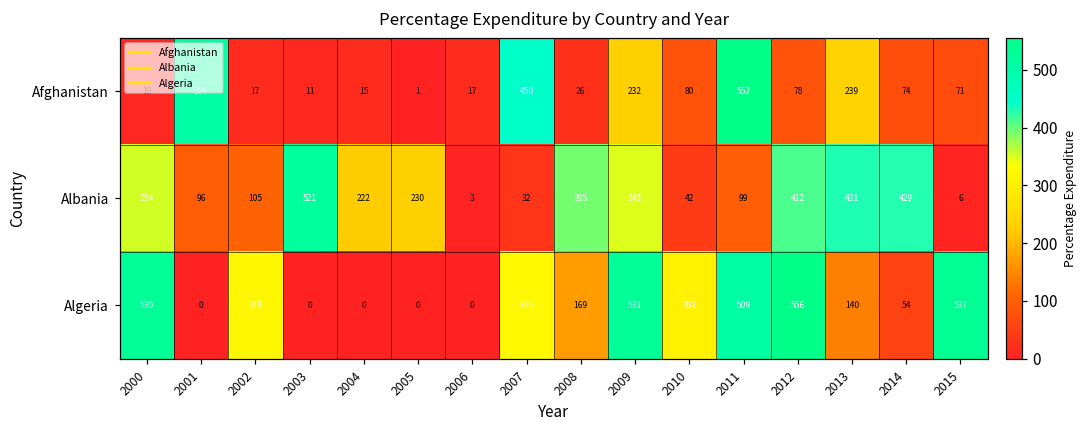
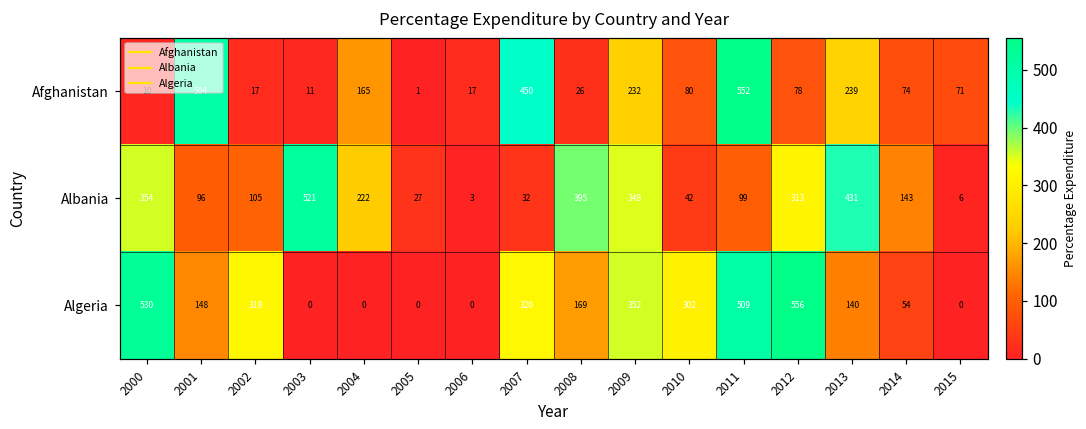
  {
    "Afghanistan": {
      "2002": 17,
      "2003": 11,
-     "2004": 15,
+     "2004": 165,
      "2005": 1,
      "2006": 17,
      "2007": 450,
      "2008": 26,
      "2009": 232,
      "2010": 80,
      "2011": 552,
      "2012": 78,
      "2013": 239,
      "2014": 74,
      "2015": 71
    },
    "Albania": {
      "2000": 354,
      "2001": 96,
      "2002": 105,
      "2003": 521,
      "2004": 222,
-     "2005": 230,
+     "2005": 27,
      "2006": 3,
      "2007": 32,
      "2008": 395,
      "2009": 348,
      "2010": 42,
      "2011": 99,
-     "2012": 412,
+     "2012": 313,
      "2013": 431,
-     "2014": 429,
+     "2014": 143,
      "2015": 6
    },
    "Algeria": {
      "2000": 530,
-     "2001": 0,
+     "2001": 148,
      "2002": 319,
      "2003": 0,
      "2004": 0,
      "2005": 0,
      "2006": 0,
      "2007": 320,
      "2008": 169,
-     "2009": 531,
+     "2009": 352,
      "2010": 302,
      "2011": 509,
      "2012": 556,
      "2013": 140,
      "2014": 54,
-     "2015": 537
+     "2015": 0
    }
  }
